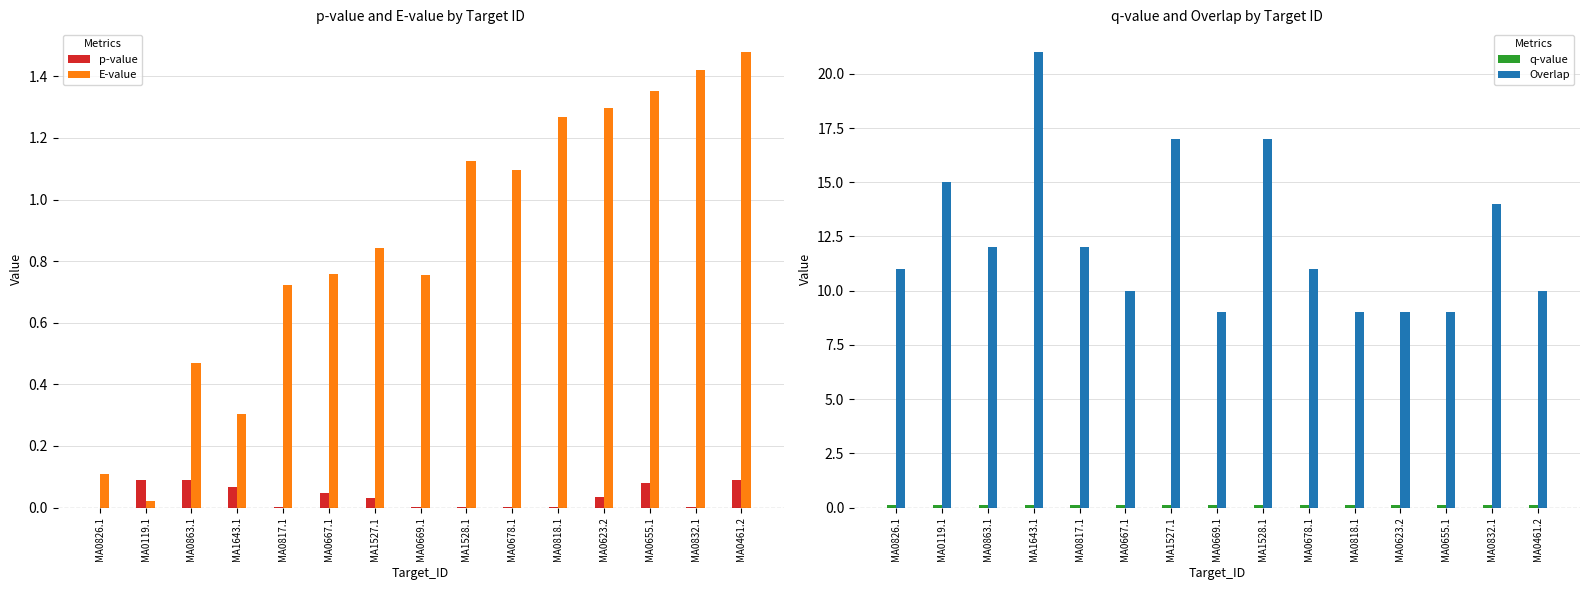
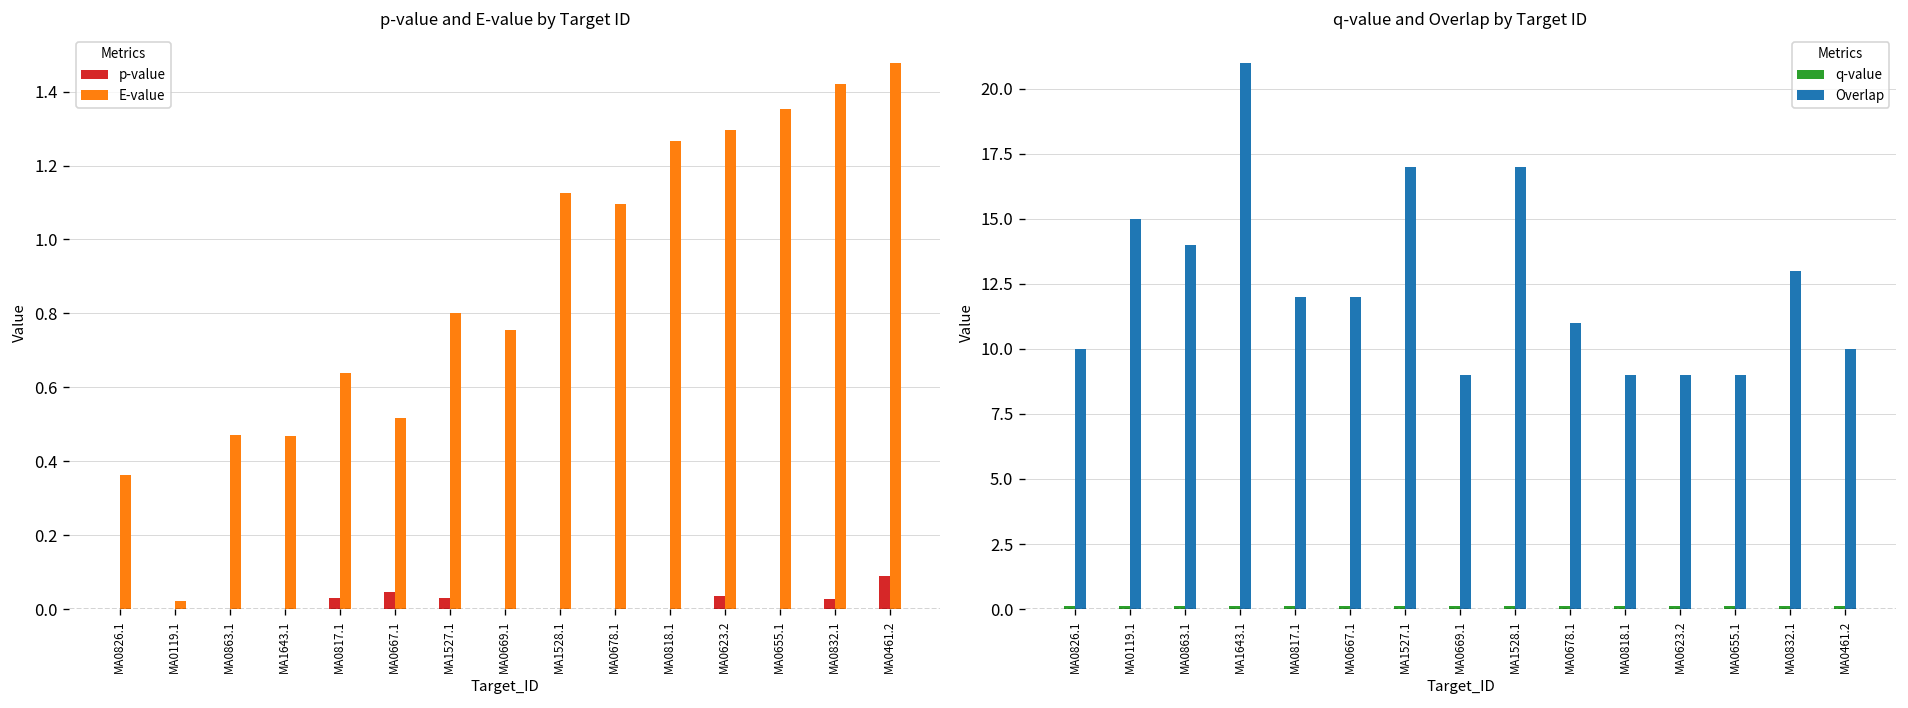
  {
    "p-value and E-value by Target ID": {
      "p-value": {
-       "MA0119.1": 0.09,
-       "MA0863.1": 0.09,
-       "MA1643.1": 0.07,
-       "MA0817.1": 0.00,
+       "MA0119.1": 0.00,
+       "MA0863.1": 0.00,
+       "MA1643.1": 0.00,
+       "MA0817.1": 0.03,
        "MA0667.1": 0.05,
        "MA1527.1": 0.03,
        "MA0623.2": 0.03,
-       "MA0655.1": 0.08,
-       "MA0832.1": 0.00,
+       "MA0655.1": 0.00,
+       "MA0832.1": 0.03,
        "MA0461.2": 0.09
      },
      "E-value": {
-       "MA0826.1": 0.11,
+       "MA0826.1": 0.36,
        "MA0119.1": 0.02,
        "MA0863.1": 0.47,
-       "MA1643.1": 0.30,
-       "MA0817.1": 0.72,
-       "MA0667.1": 0.76,
-       "MA1527.1": 0.84,
+       "MA1643.1": 0.47,
+       "MA0817.1": 0.64,
+       "MA0667.1": 0.52,
+       "MA1527.1": 0.80,
        "MA0669.1": 0.75,
        "MA1528.1": 1.13,
        "MA0678.1": 1.10,
        "MA0818.1": 1.27,
        "MA0623.2": 1.30,
        "MA0655.1": 1.35,
        "MA0832.1": 1.42,
        "MA0461.2": 1.48
      }
    },
    "q-value and Overlap by Target ID": {
      "Overlap": {
-       "MA0826.1": 11,
+       "MA0826.1": 10,
        "MA0119.1": 15,
-       "MA0863.1": 12,
+       "MA0863.1": 14,
        "MA1643.1": 21,
        "MA0817.1": 12,
-       "MA0667.1": 10,
+       "MA0667.1": 12,
        "MA1527.1": 17,
        "MA0669.1": 9,
        "MA1528.1": 17,
        "MA0678.1": 11,
        "MA0818.1": 9,
        "MA0623.2": 9,
        "MA0655.1": 9,
-       "MA0832.1": 14,
+       "MA0832.1": 13,
        "MA0461.2": 10
      }
    }
  }
